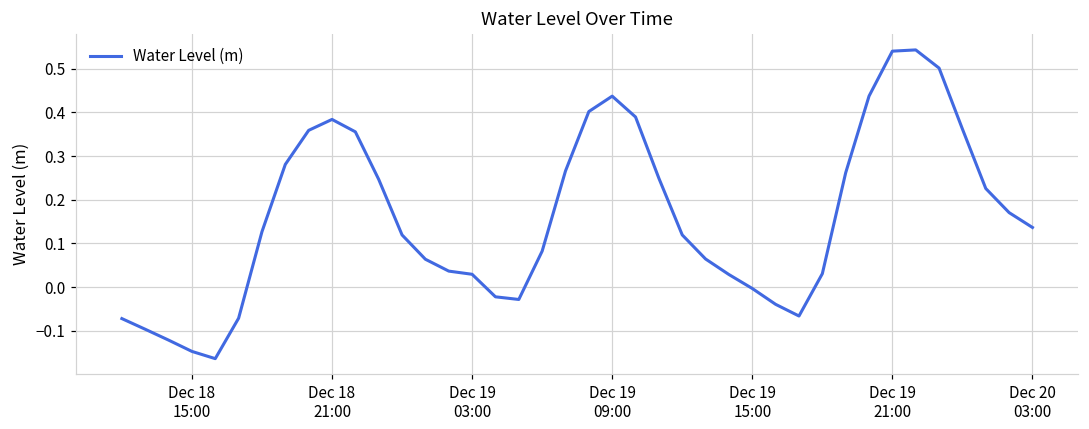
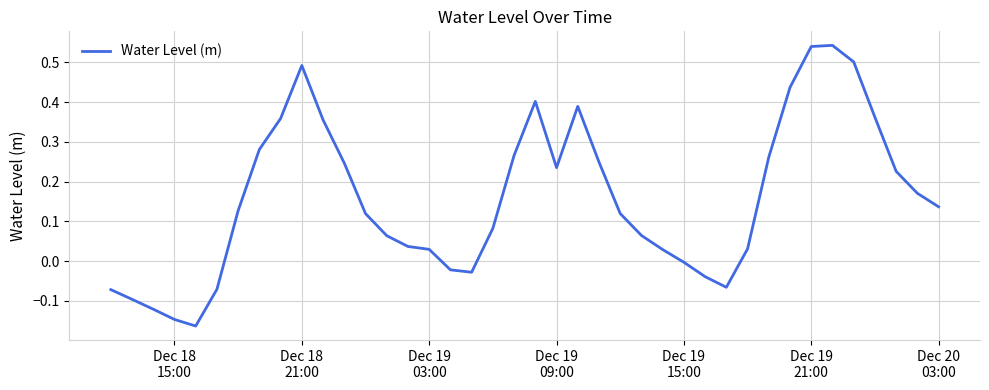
  {
    "Dec 18 15:00": -0.15,
-   "Dec 18 21:00": 0.38,
+   "Dec 18 21:00": 0.49,
    "Dec 19 03:00": 0.03,
-   "Dec 19 09:00": 0.44,
+   "Dec 19 09:00": 0.24,
    "Dec 19 15:00": 0.00,
    "Dec 19 21:00": 0.54,
    "Dec 20 03:00": 0.14
  }
